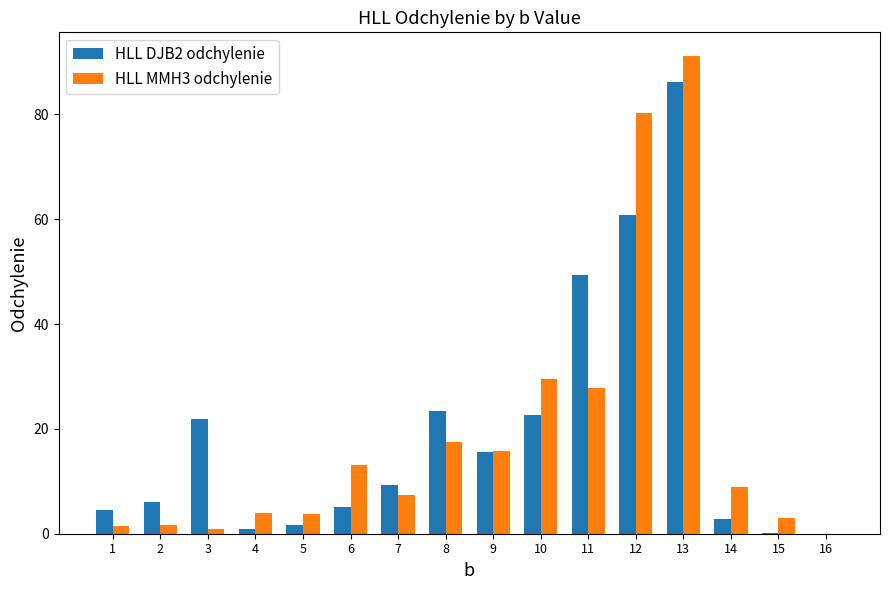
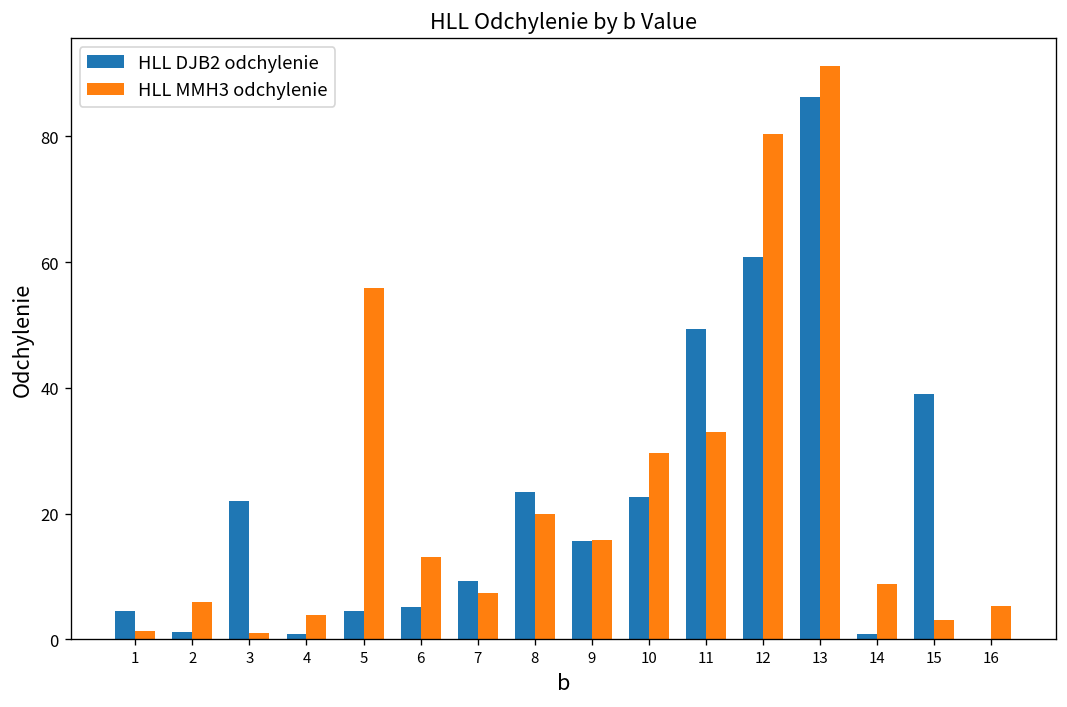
  {
    "HLL DJB2 odchylenie": {
      "1": 5,
-     "2": 6,
+     "2": 1,
      "3": 22,
      "4": 1,
-     "5": 2,
+     "5": 4,
      "6": 5,
      "7": 9,
      "8": 23,
      "9": 16,
      "10": 23,
      "11": 49,
      "12": 61,
      "13": 86,
-     "14": 3,
-     "15": 0
+     "14": 1,
+     "15": 39
    },
    "HLL MMH3 odchylenie": {
      "1": 1,
-     "2": 2,
+     "2": 6,
      "3": 1,
      "4": 4,
-     "5": 4,
+     "5": 56,
      "6": 13,
      "7": 7,
-     "8": 17,
+     "8": 20,
      "9": 16,
      "10": 30,
-     "11": 28,
+     "11": 33,
      "12": 80,
      "13": 91,
      "14": 9,
      "15": 3,
-     "16": 0
+     "16": 5
    }
  }
